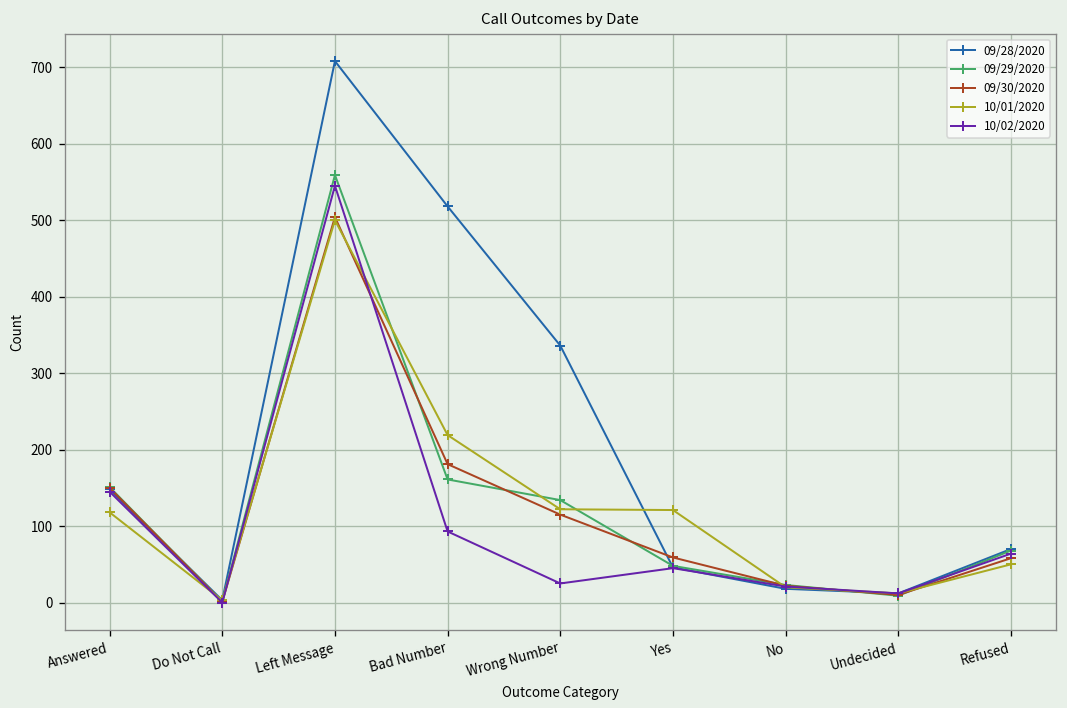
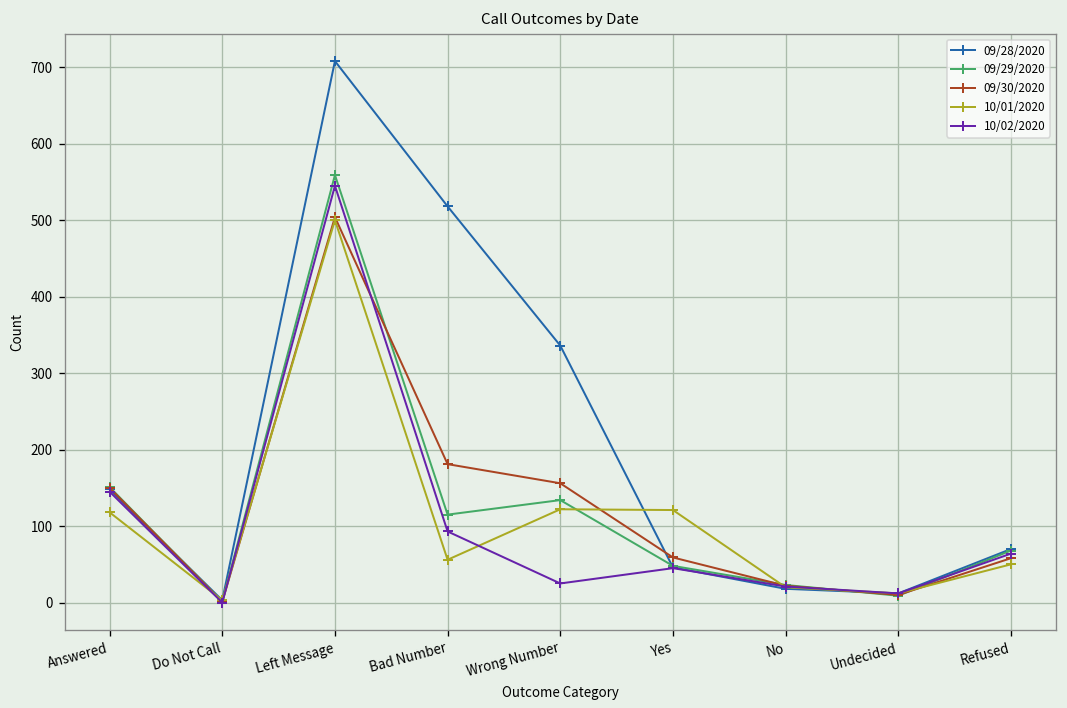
  {
    "09/28/2020": {
      "Left Message": 710,
      "Bad Number": 520,
      "Wrong Number": 340
    },
    "09/29/2020": {
      "Left Message": 560,
-     "Bad Number": 160,
+     "Bad Number": 120,
      "Wrong Number": 130
    },
    "09/30/2020": {
      "Left Message": 500,
      "Bad Number": 180,
-     "Wrong Number": 120,
+     "Wrong Number": 160,
      "Yes": 60,
      "Refused": 60
    },
    "10/01/2020": {
      "Answered": 120,
      "Left Message": 500,
-     "Bad Number": 220,
+     "Bad Number": 60,
      "Wrong Number": 120,
      "Yes": 120,
      "Refused": 50
    },
    "10/02/2020": {
      "Left Message": 550,
      "Bad Number": 90,
      "Wrong Number": 30,
      "Refused": 60
    }
  }
